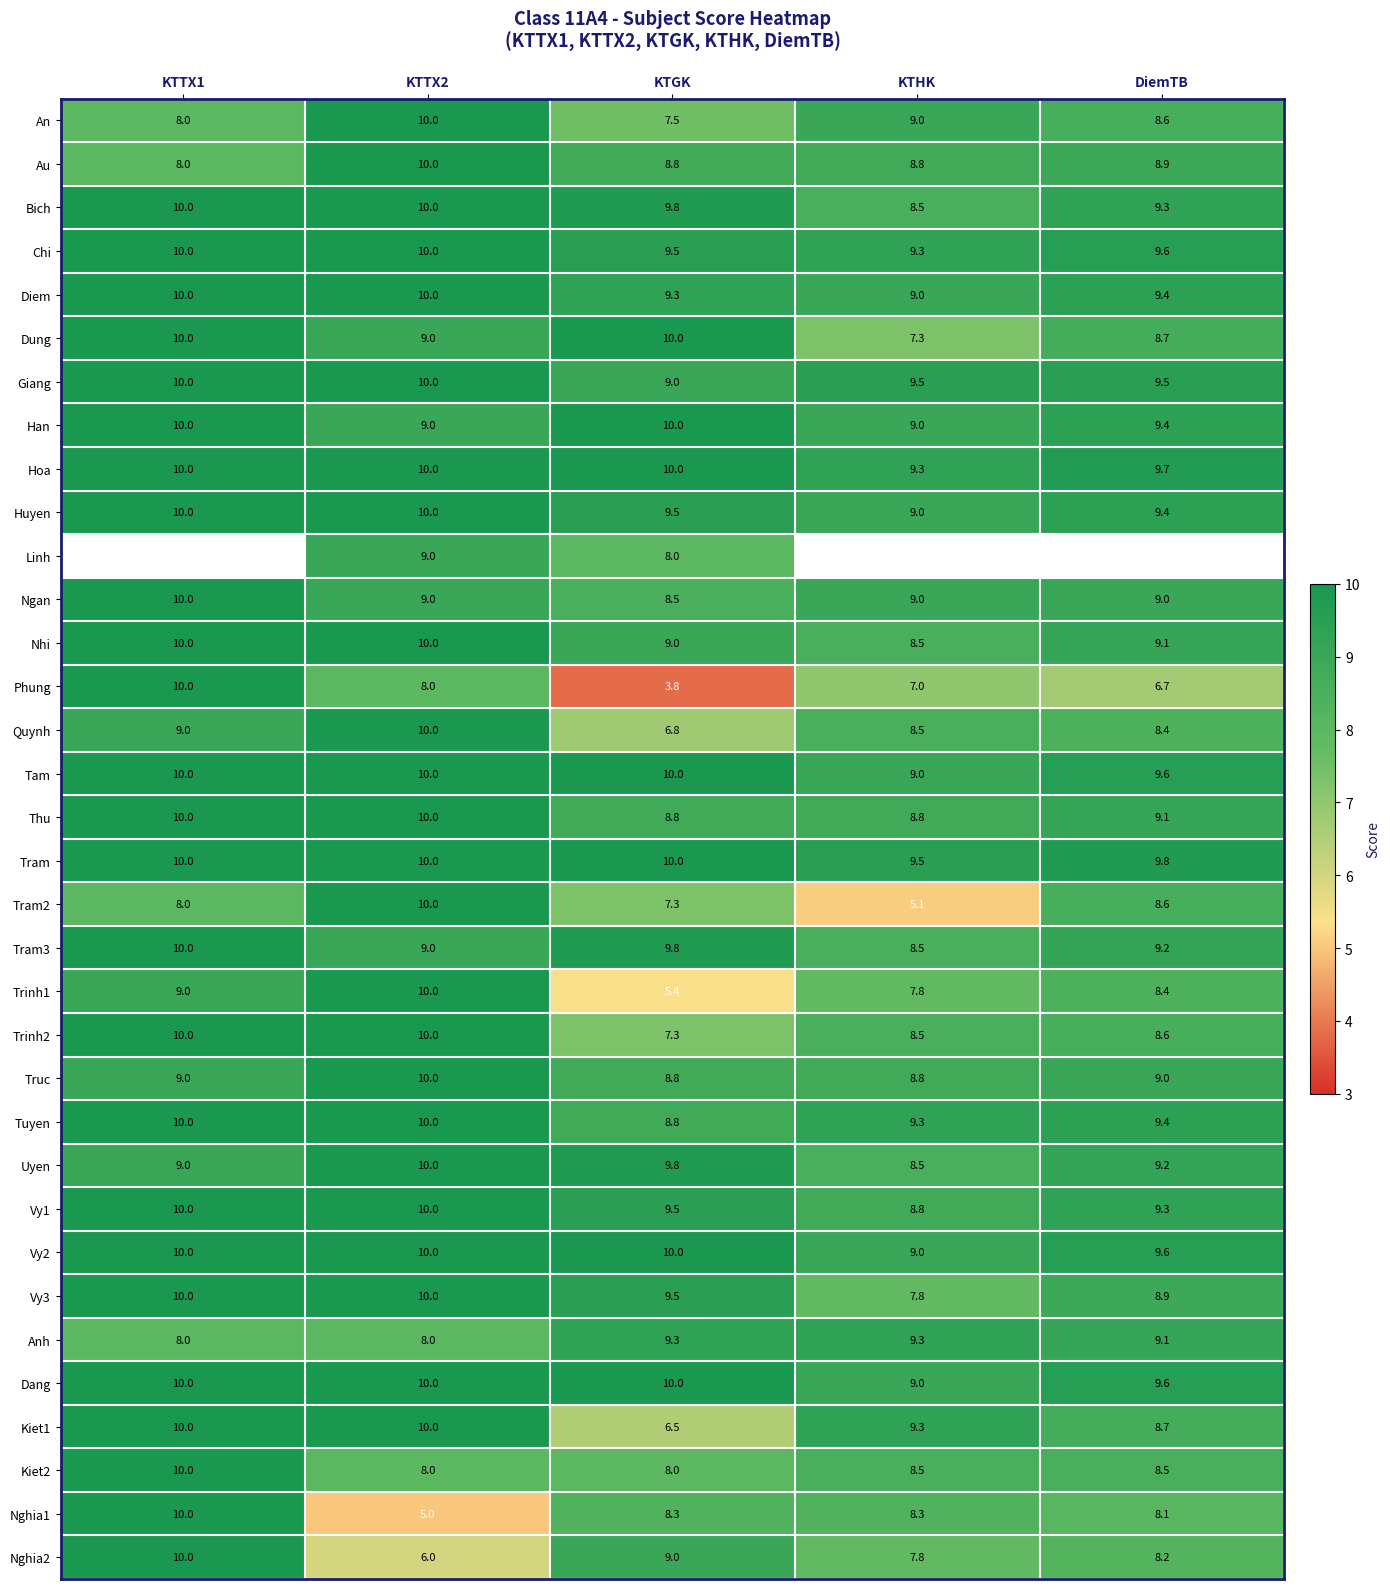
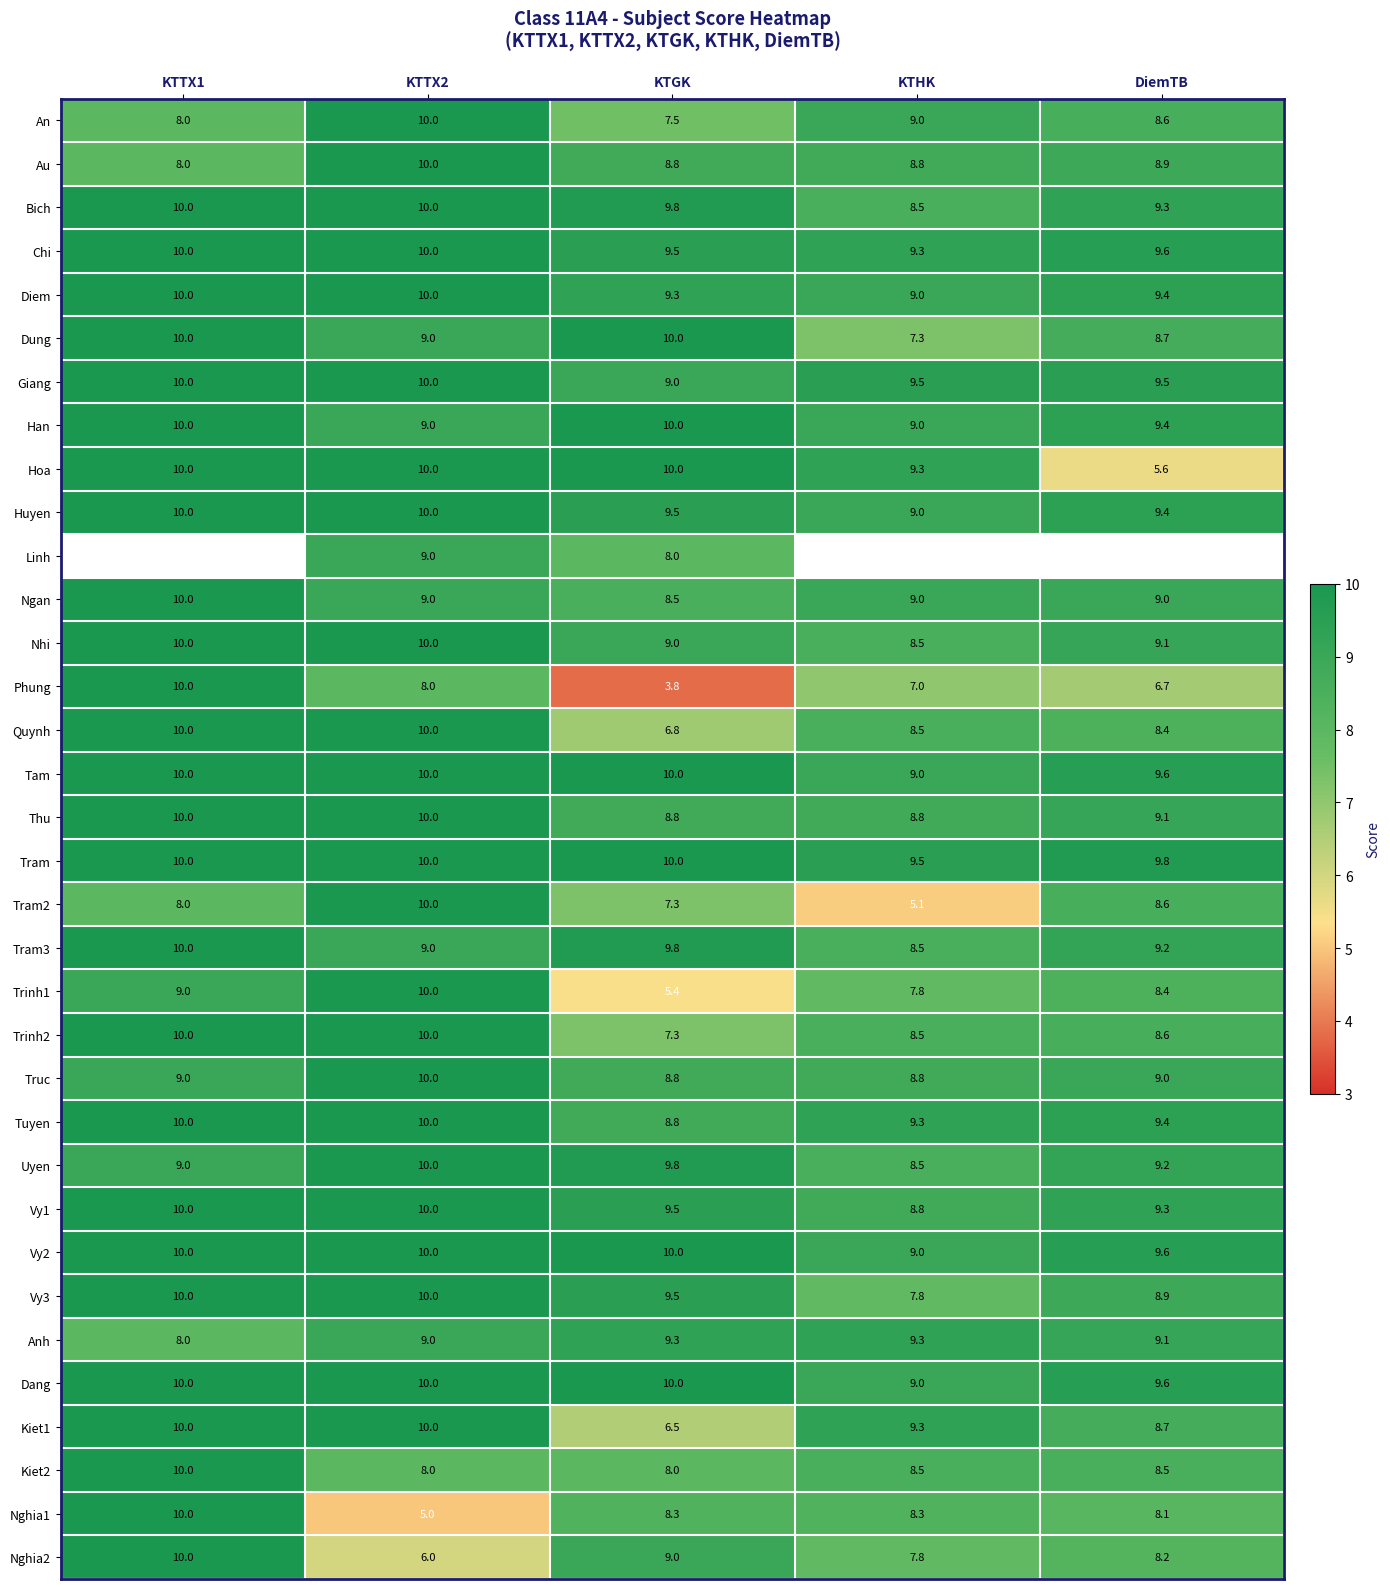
  {
    "An": {
      "KTTX1": 8.0,
      "KTTX2": 10.0,
      "KTGK": 7.5,
      "KTHK": 9.0,
      "DiemTB": 8.6
    },
    "Au": {
      "KTTX1": 8.0,
      "KTTX2": 10.0,
      "KTGK": 8.8,
      "KTHK": 8.8,
      "DiemTB": 8.9
    },
    "Bich": {
      "KTTX1": 10.0,
      "KTTX2": 10.0,
      "KTGK": 9.8,
      "KTHK": 8.5,
      "DiemTB": 9.3
    },
    "Chi": {
      "KTTX1": 10.0,
      "KTTX2": 10.0,
      "KTGK": 9.5,
      "KTHK": 9.3,
      "DiemTB": 9.6
    },
    "Diem": {
      "KTTX1": 10.0,
      "KTTX2": 10.0,
      "KTGK": 9.3,
      "KTHK": 9.0,
      "DiemTB": 9.4
    },
    "Dung": {
      "KTTX1": 10.0,
      "KTTX2": 9.0,
      "KTGK": 10.0,
      "KTHK": 7.3,
      "DiemTB": 8.7
    },
    "Giang": {
      "KTTX1": 10.0,
      "KTTX2": 10.0,
      "KTGK": 9.0,
      "KTHK": 9.5,
      "DiemTB": 9.5
    },
    "Han": {
      "KTTX1": 10.0,
      "KTTX2": 9.0,
      "KTGK": 10.0,
      "KTHK": 9.0,
      "DiemTB": 9.4
    },
    "Hoa": {
      "KTTX1": 10.0,
      "KTTX2": 10.0,
      "KTGK": 10.0,
      "KTHK": 9.3,
-     "DiemTB": 9.7
+     "DiemTB": 5.6
    },
    "Huyen": {
      "KTTX1": 10.0,
      "KTTX2": 10.0,
      "KTGK": 9.5,
      "KTHK": 9.0,
      "DiemTB": 9.4
    },
    "Linh": {
      "KTTX2": 9.0,
      "KTGK": 8.0
    },
    "Ngan": {
      "KTTX1": 10.0,
      "KTTX2": 9.0,
      "KTGK": 8.5,
      "KTHK": 9.0,
      "DiemTB": 9.0
    },
    "Nhi": {
      "KTTX1": 10.0,
      "KTTX2": 10.0,
      "KTGK": 9.0,
      "KTHK": 8.5,
      "DiemTB": 9.1
    },
    "Phung": {
      "KTTX1": 10.0,
      "KTTX2": 8.0,
      "KTGK": 3.8,
      "KTHK": 7.0,
      "DiemTB": 6.7
    },
    "Quynh": {
-     "KTTX1": 9.0,
+     "KTTX1": 10.0,
      "KTTX2": 10.0,
      "KTGK": 6.8,
      "KTHK": 8.5,
      "DiemTB": 8.4
    },
    "Tam": {
      "KTTX1": 10.0,
      "KTTX2": 10.0,
      "KTGK": 10.0,
      "KTHK": 9.0,
      "DiemTB": 9.6
    },
    "Thu": {
      "KTTX1": 10.0,
      "KTTX2": 10.0,
      "KTGK": 8.8,
      "KTHK": 8.8,
      "DiemTB": 9.1
    },
    "Tram": {
      "KTTX1": 10.0,
      "KTTX2": 10.0,
      "KTGK": 10.0,
      "KTHK": 9.5,
      "DiemTB": 9.8
    },
    "Tram2": {
      "KTTX1": 8.0,
      "KTTX2": 10.0,
      "KTGK": 7.3,
      "KTHK": 5.1,
      "DiemTB": 8.6
    },
    "Tram3": {
      "KTTX1": 10.0,
      "KTTX2": 9.0,
      "KTGK": 9.8,
      "KTHK": 8.5,
      "DiemTB": 9.2
    },
    "Trinh1": {
      "KTTX1": 9.0,
      "KTTX2": 10.0,
      "KTGK": 5.4,
      "KTHK": 7.8,
      "DiemTB": 8.4
    },
    "Trinh2": {
      "KTTX1": 10.0,
      "KTTX2": 10.0,
      "KTGK": 7.3,
      "KTHK": 8.5,
      "DiemTB": 8.6
    },
    "Truc": {
      "KTTX1": 9.0,
      "KTTX2": 10.0,
      "KTGK": 8.8,
      "KTHK": 8.8,
      "DiemTB": 9.0
    },
    "Tuyen": {
      "KTTX1": 10.0,
      "KTTX2": 10.0,
      "KTGK": 8.8,
      "KTHK": 9.3,
      "DiemTB": 9.4
    },
    "Uyen": {
      "KTTX1": 9.0,
      "KTTX2": 10.0,
      "KTGK": 9.8,
      "KTHK": 8.5,
      "DiemTB": 9.2
    },
    "Vy1": {
      "KTTX1": 10.0,
      "KTTX2": 10.0,
      "KTGK": 9.5,
      "KTHK": 8.8,
      "DiemTB": 9.3
    },
    "Vy2": {
      "KTTX1": 10.0,
      "KTTX2": 10.0,
      "KTGK": 10.0,
      "KTHK": 9.0,
      "DiemTB": 9.6
    },
    "Vy3": {
      "KTTX1": 10.0,
      "KTTX2": 10.0,
      "KTGK": 9.5,
      "KTHK": 7.8,
      "DiemTB": 8.9
    },
    "Anh": {
      "KTTX1": 8.0,
-     "KTTX2": 8.0,
+     "KTTX2": 9.0,
      "KTGK": 9.3,
      "KTHK": 9.3,
      "DiemTB": 9.1
    },
    "Dang": {
      "KTTX1": 10.0,
      "KTTX2": 10.0,
      "KTGK": 10.0,
      "KTHK": 9.0,
      "DiemTB": 9.6
    },
    "Kiet1": {
      "KTTX1": 10.0,
      "KTTX2": 10.0,
      "KTGK": 6.5,
      "KTHK": 9.3,
      "DiemTB": 8.7
    },
    "Kiet2": {
      "KTTX1": 10.0,
      "KTTX2": 8.0,
      "KTGK": 8.0,
      "KTHK": 8.5,
      "DiemTB": 8.5
    },
    "Nghia1": {
      "KTTX1": 10.0,
      "KTTX2": 5.0,
      "KTGK": 8.3,
      "KTHK": 8.3,
      "DiemTB": 8.1
    },
    "Nghia2": {
      "KTTX1": 10.0,
      "KTTX2": 6.0,
      "KTGK": 9.0,
      "KTHK": 7.8,
      "DiemTB": 8.2
    }
  }
